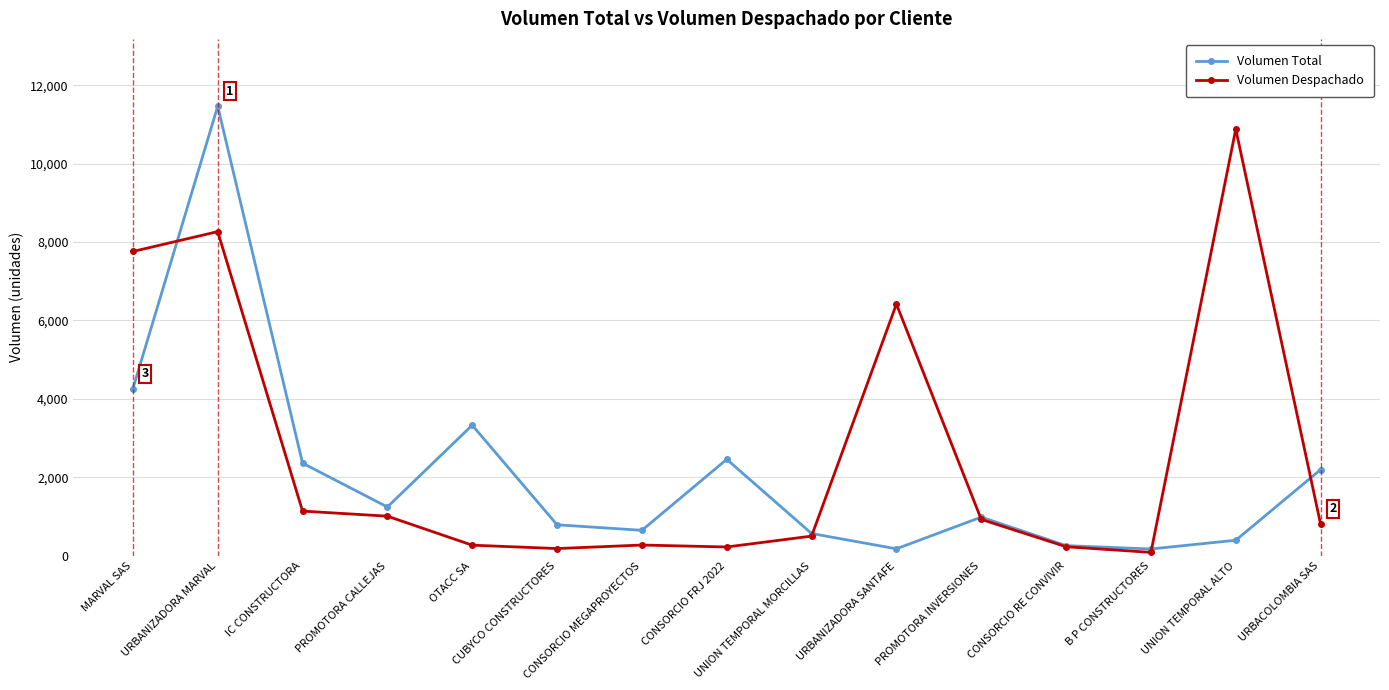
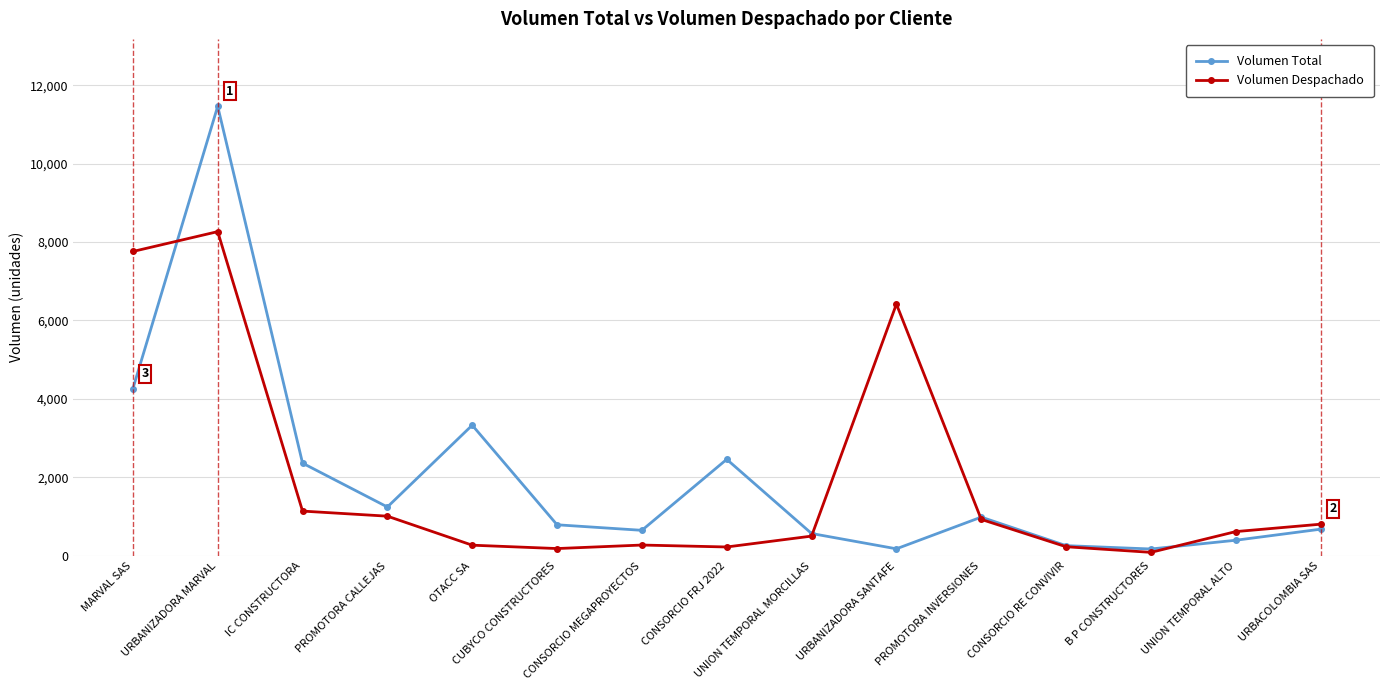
  {
    "Volumen Total": {
      "IC CONSTRUCTORA": "2,400",
      "PROMOTORA CALLEJAS": "1,200",
      "OTACC SA": "3,300",
      "CUBYCO CONSTRUCTORES": "800",
      "CONSORCIO MEGAPROYECTOS": "600",
      "CONSORCIO FRJ 2022": "2,500",
      "UNION TEMPORAL MORCILLAS": "600",
      "URBANIZADORA SANTAFE": "200",
      "B P CONSTRUCTORES": "200",
      "UNION TEMPORAL ALTO": "400",
-     "URBACOLOMBIA SAS": "2,200"
+     "URBACOLOMBIA SAS": "700"
    },
    "Volumen Despachado": {
      "MARVAL SAS": "7,800",
      "URBANIZADORA MARVAL": "8,300",
      "IC CONSTRUCTORA": "1,100",
      "PROMOTORA CALLEJAS": "1,000",
      "OTACC SA": "300",
      "CUBYCO CONSTRUCTORES": "200",
      "CONSORCIO MEGAPROYECTOS": "300",
      "CONSORCIO FRJ 2022": "200",
      "UNION TEMPORAL MORCILLAS": "500",
      "URBANIZADORA SANTAFE": "6,400",
      "B P CONSTRUCTORES": "100",
-     "UNION TEMPORAL ALTO": "10,900"
+     "UNION TEMPORAL ALTO": "600"
    }
  }
